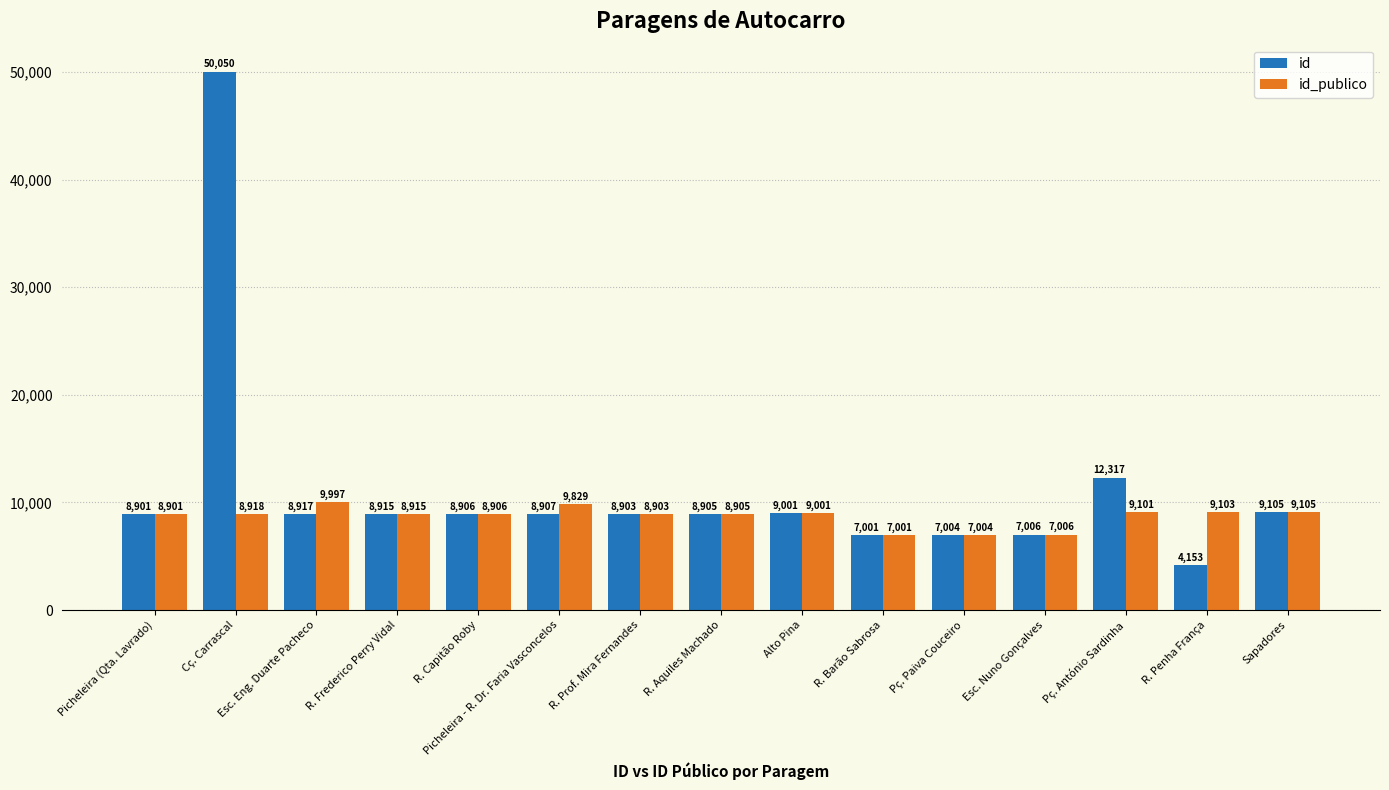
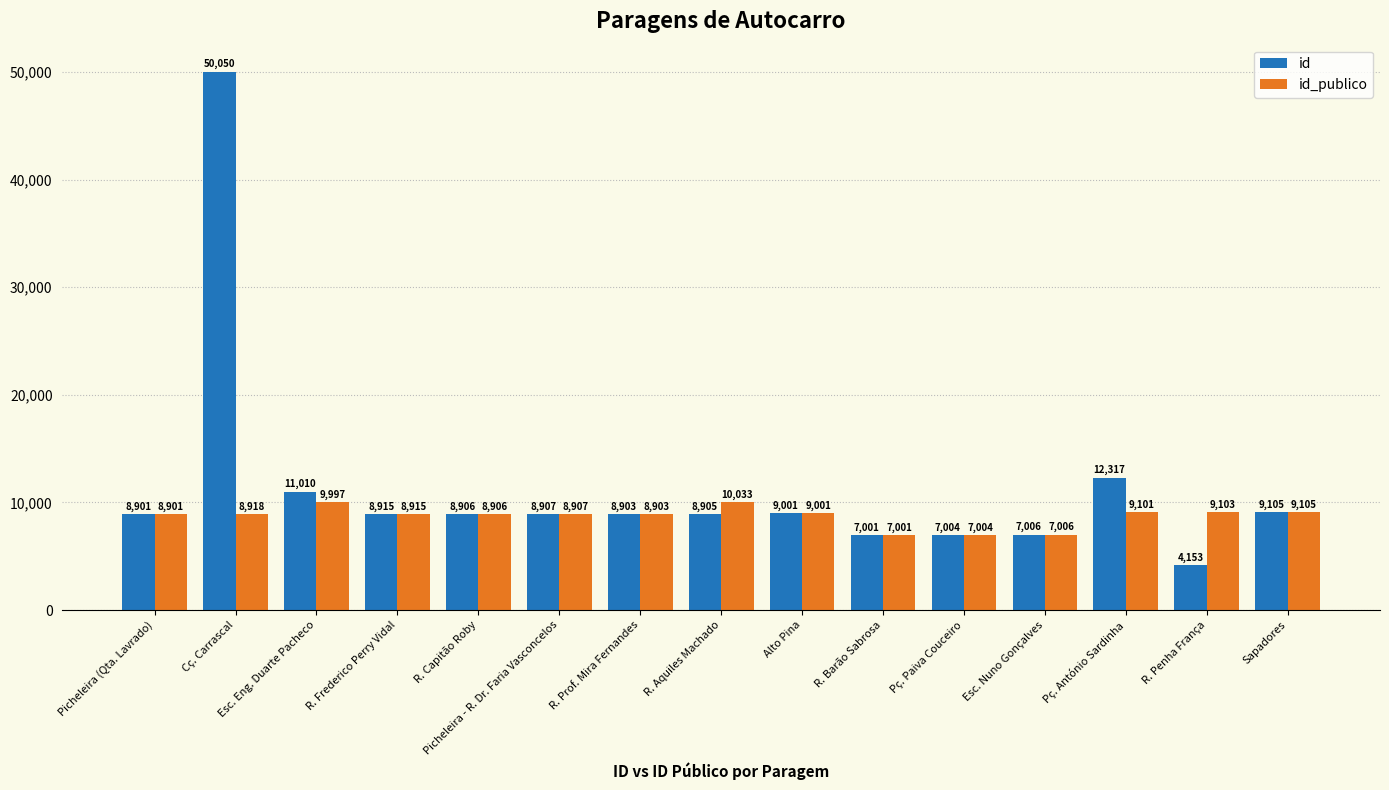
  {
    "id": {
      "Picheleira (Qta. Lavrado)": "8,901",
      "Cç. Carrascal": "50,050",
-     "Esc. Eng. Duarte Pacheco": "8,917",
+     "Esc. Eng. Duarte Pacheco": "11,010",
      "R. Frederico Perry Vidal": "8,915",
      "R. Capitão Roby": "8,906",
      "Picheleira - R. Dr. Faria Vasconcelos": "8,907",
      "R. Prof. Mira Fernandes": "8,903",
      "R. Aquiles Machado": "8,905",
      "Alto Pina": "9,001",
      "R. Barão Sabrosa": "7,001",
      "Pç. Paiva Couceiro": "7,004",
      "Esc. Nuno Gonçalves": "7,006",
      "Pç. António Sardinha": "12,317",
      "R. Penha França": "4,153",
      "Sapadores": "9,105"
    },
    "id_publico": {
      "Picheleira (Qta. Lavrado)": "8,901",
      "Cç. Carrascal": "8,918",
      "Esc. Eng. Duarte Pacheco": "9,997",
      "R. Frederico Perry Vidal": "8,915",
      "R. Capitão Roby": "8,906",
-     "Picheleira - R. Dr. Faria Vasconcelos": "9,829",
+     "Picheleira - R. Dr. Faria Vasconcelos": "8,907",
      "R. Prof. Mira Fernandes": "8,903",
-     "R. Aquiles Machado": "8,905",
+     "R. Aquiles Machado": "10,033",
      "Alto Pina": "9,001",
      "R. Barão Sabrosa": "7,001",
      "Pç. Paiva Couceiro": "7,004",
      "Esc. Nuno Gonçalves": "7,006",
      "Pç. António Sardinha": "9,101",
      "R. Penha França": "9,103",
      "Sapadores": "9,105"
    }
  }
